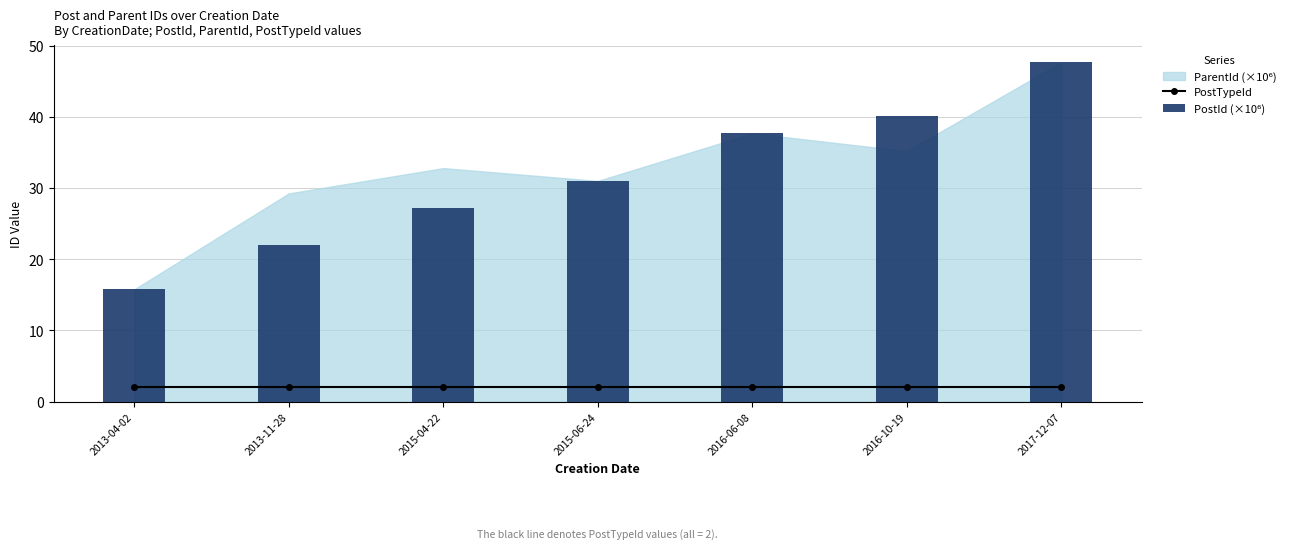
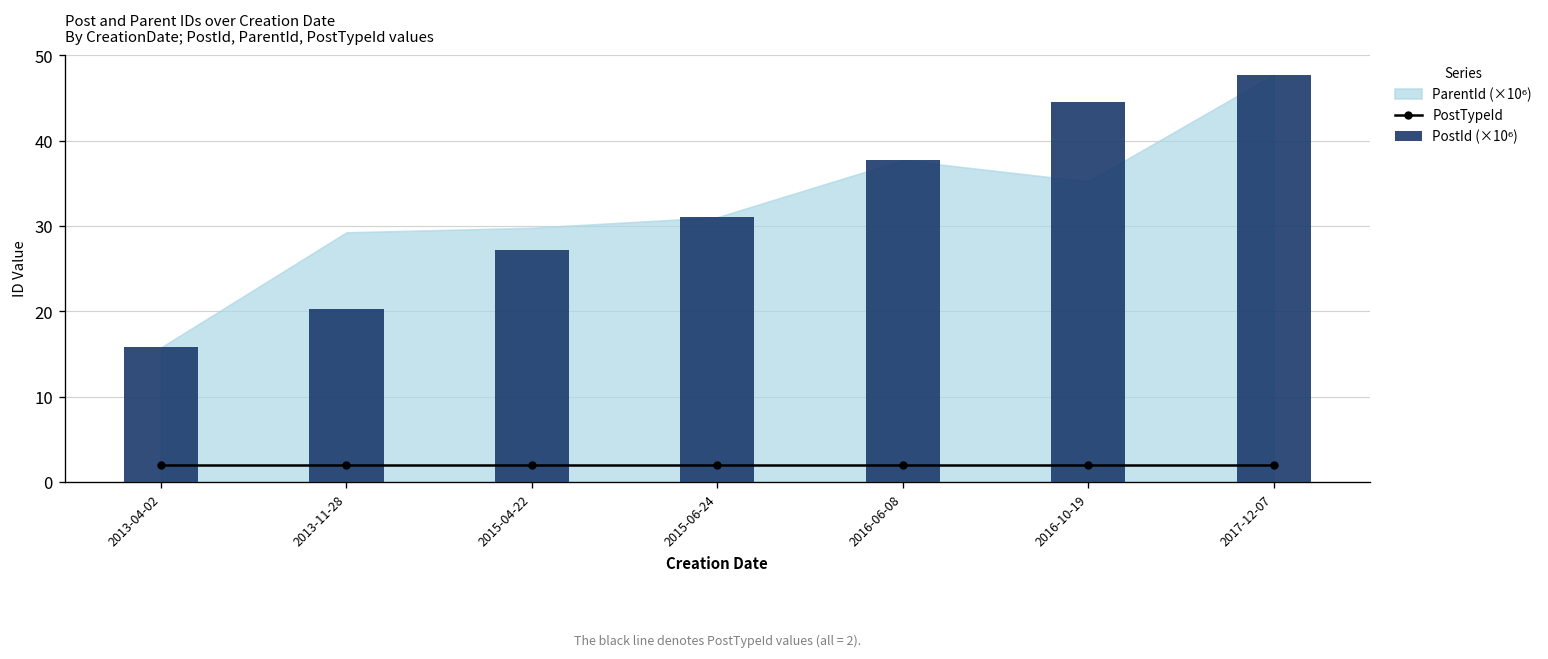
  {
    "PostTypeId": {
      "2013-04-02": 2,
      "2013-11-28": 2,
      "2015-04-22": 2,
      "2015-06-24": 2,
      "2016-06-08": 2,
      "2016-10-19": 2,
      "2017-12-07": 2
    },
    "PostId (×10⁶)": {
      "2013-04-02": 16,
-     "2013-11-28": 22,
+     "2013-11-28": 20,
      "2015-04-22": 27,
      "2015-06-24": 31,
      "2016-06-08": 38,
-     "2016-10-19": 40,
+     "2016-10-19": 45,
      "2017-12-07": 48
    },
    "ParentId (×10⁶)": {
      "2013-04-02": 16,
      "2013-11-28": 29,
-     "2015-04-22": 33,
+     "2015-04-22": 30,
      "2015-06-24": 31,
      "2016-06-08": 38,
      "2016-10-19": 35,
      "2017-12-07": 48
    }
  }
